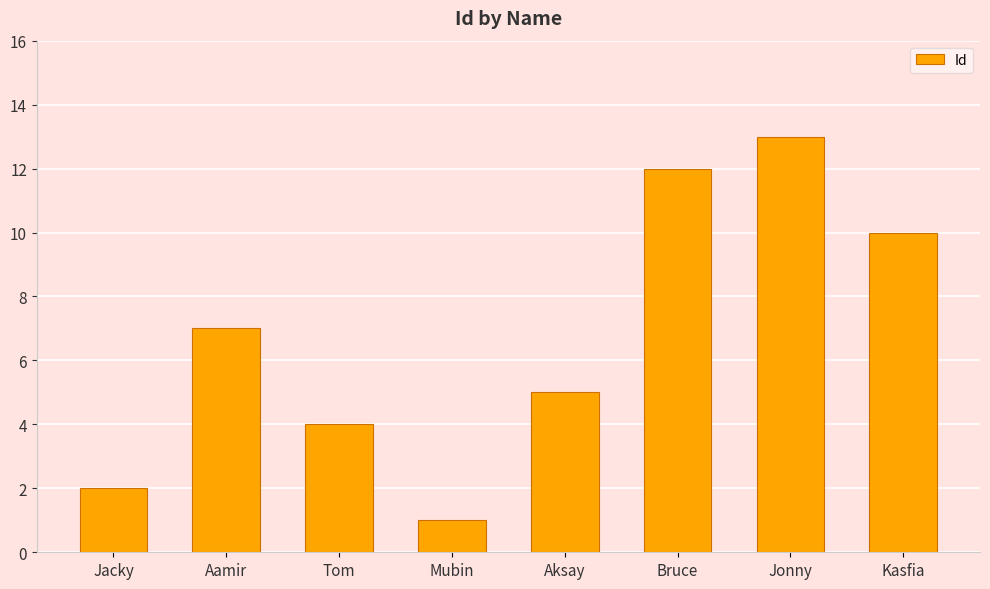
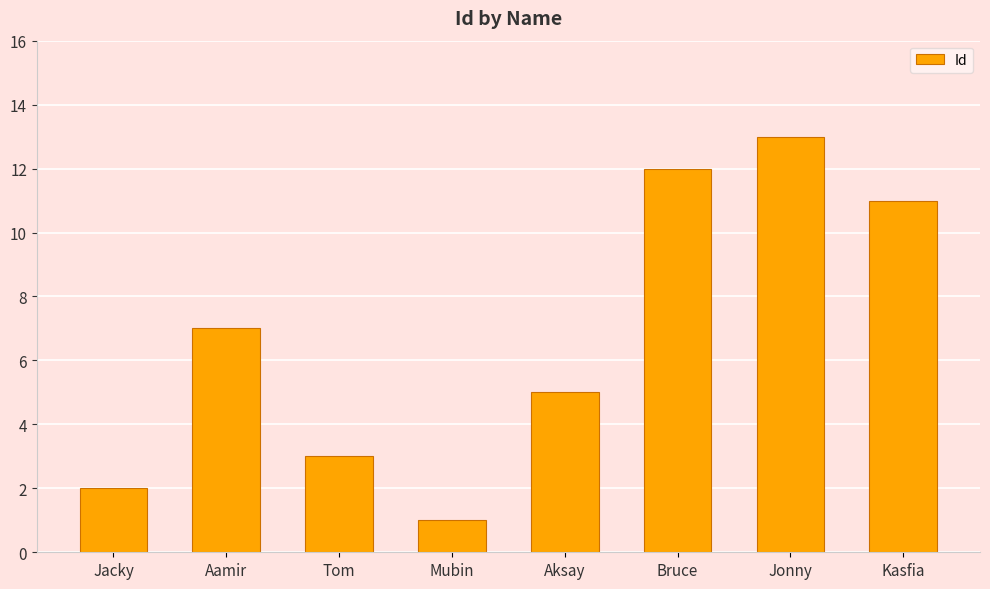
  {
    "Jacky": 2,
    "Aamir": 7,
-   "Tom": 4,
+   "Tom": 3,
    "Mubin": 1,
    "Aksay": 5,
    "Bruce": 12,
    "Jonny": 13,
-   "Kasfia": 10
+   "Kasfia": 11
  }
